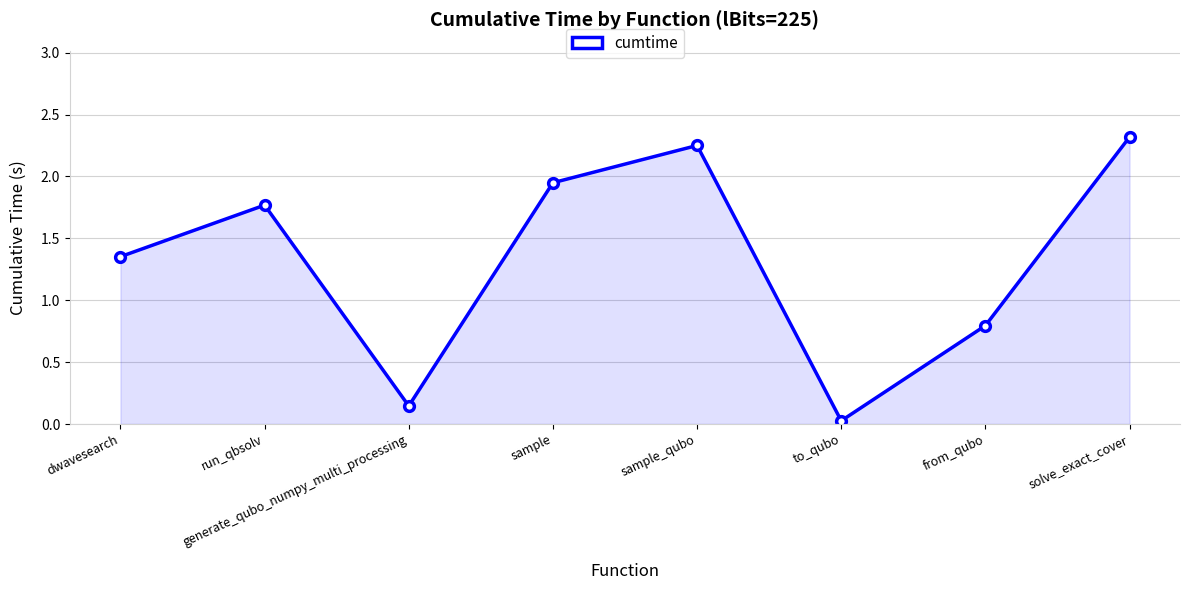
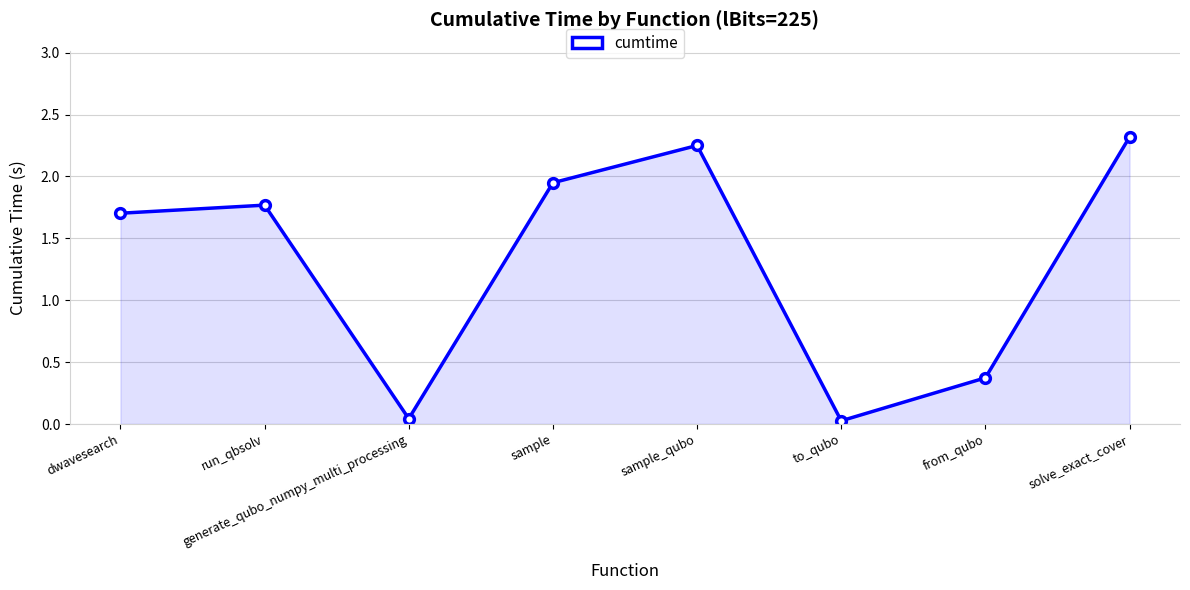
  {
-   "dwavesearch": 1.35,
+   "dwavesearch": 1.70,
    "run_qbsolv": 1.77,
-   "generate_qubo_numpy_multi_processing": 0.15,
+   "generate_qubo_numpy_multi_processing": 0.04,
    "sample": 1.95,
    "sample_qubo": 2.25,
    "to_qubo": 0.03,
-   "from_qubo": 0.80,
+   "from_qubo": 0.37,
    "solve_exact_cover": 2.32
  }
